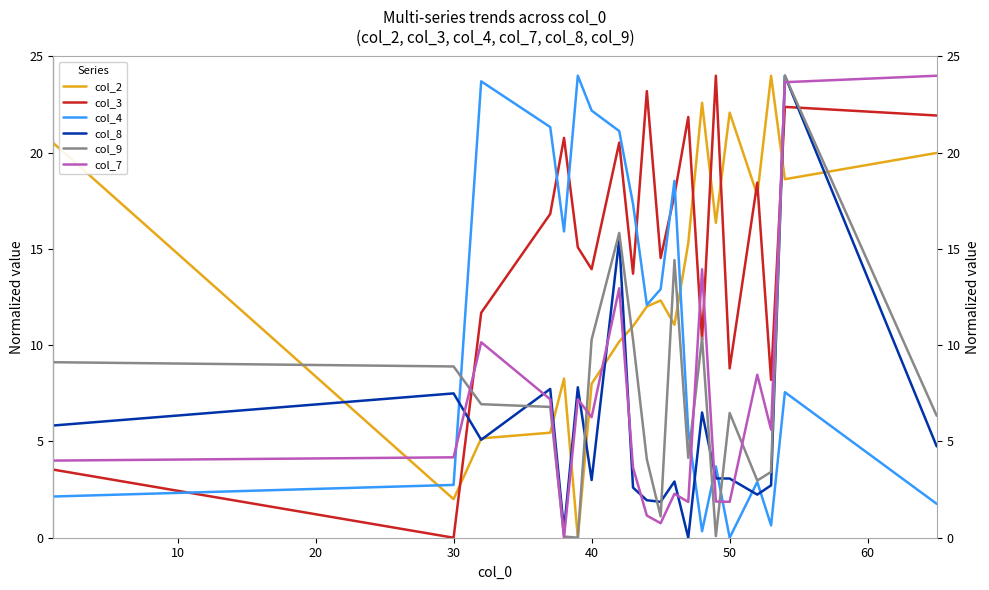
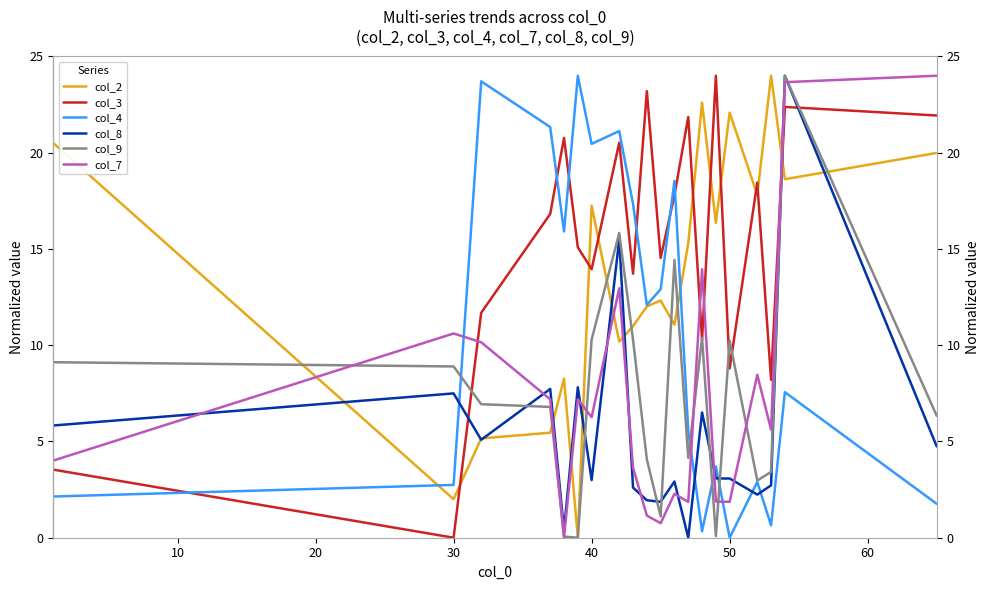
  {
    "col_2": {
      "30": 2.0,
-     "40": 8.0,
+     "40": 17.2,
      "50": 22.1
    },
    "col_3": {
      "30": 0.0,
      "40": 14.0,
      "50": 8.8
    },
    "col_4": {
      "30": 2.7,
-     "40": 22.2,
+     "40": 20.5,
      "50": 0.0
    },
    "col_8": {
      "30": 7.5,
      "40": 3.0,
      "50": 3.1
    },
    "col_9": {
      "30": 8.9,
      "40": 10.3,
-     "50": 6.5
+     "50": 10.2
    },
    "col_7": {
-     "30": 4.2,
+     "30": 10.6,
      "40": 6.3,
      "50": 1.9
    }
  }
